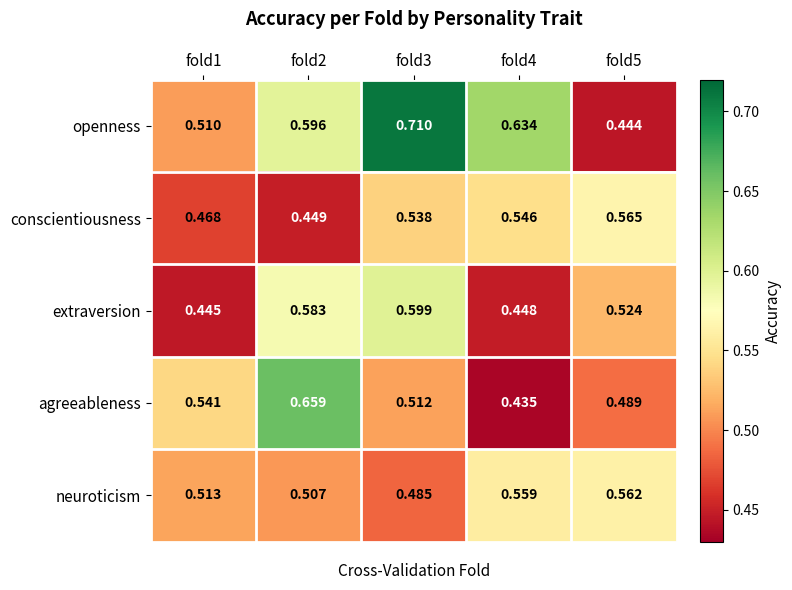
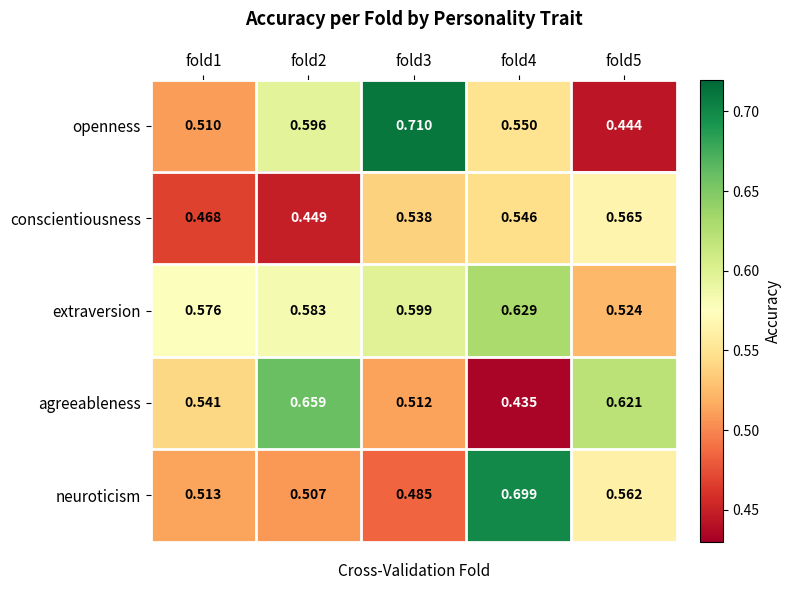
  {
    "openness": {
      "fold1": 0.510,
      "fold2": 0.596,
      "fold3": 0.710,
-     "fold4": 0.634,
+     "fold4": 0.550,
      "fold5": 0.444
    },
    "conscientiousness": {
      "fold1": 0.468,
      "fold2": 0.449,
      "fold3": 0.538,
      "fold4": 0.546,
      "fold5": 0.565
    },
    "extraversion": {
-     "fold1": 0.445,
+     "fold1": 0.576,
      "fold2": 0.583,
      "fold3": 0.599,
-     "fold4": 0.448,
+     "fold4": 0.629,
      "fold5": 0.524
    },
    "agreeableness": {
      "fold1": 0.541,
      "fold2": 0.659,
      "fold3": 0.512,
      "fold4": 0.435,
-     "fold5": 0.489
+     "fold5": 0.621
    },
    "neuroticism": {
      "fold1": 0.513,
      "fold2": 0.507,
      "fold3": 0.485,
-     "fold4": 0.559,
+     "fold4": 0.699,
      "fold5": 0.562
    }
  }
